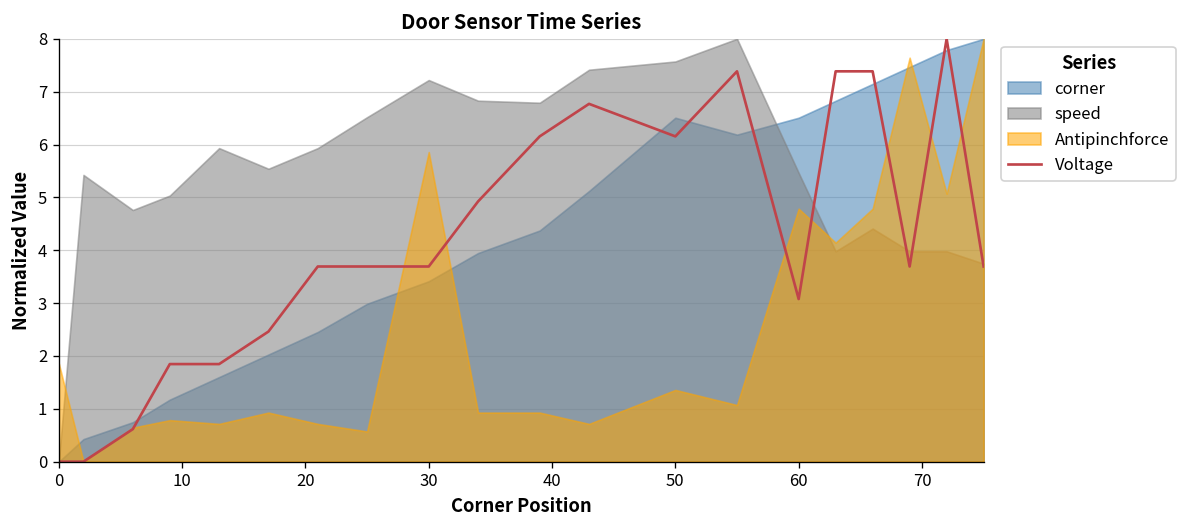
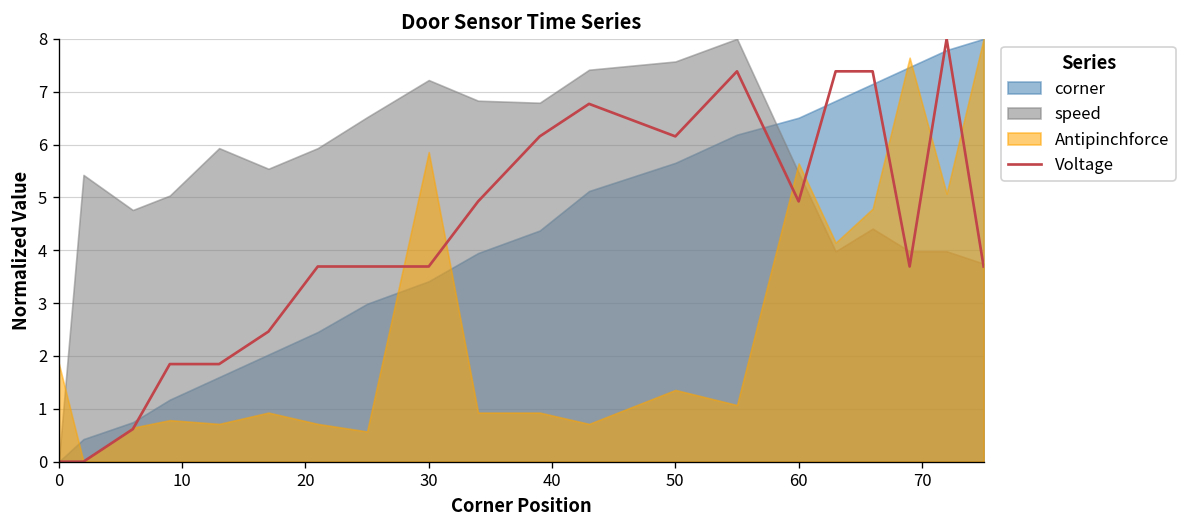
  {
    "Voltage": {
      "30": 3.7,
      "50": 6.2,
-     "60": 3.1
+     "60": 4.9
    },
    "corner": {
      "30": 3.4,
-     "50": 6.5,
+     "50": 5.7,
      "60": 6.5
    },
    "speed": {
      "30": 7.2,
      "50": 7.6,
      "60": 5.5
    },
    "Antipinchforce": {
      "0": 1.9,
      "30": 5.9,
      "50": 1.4,
-     "60": 4.8
+     "60": 5.6
    }
  }
